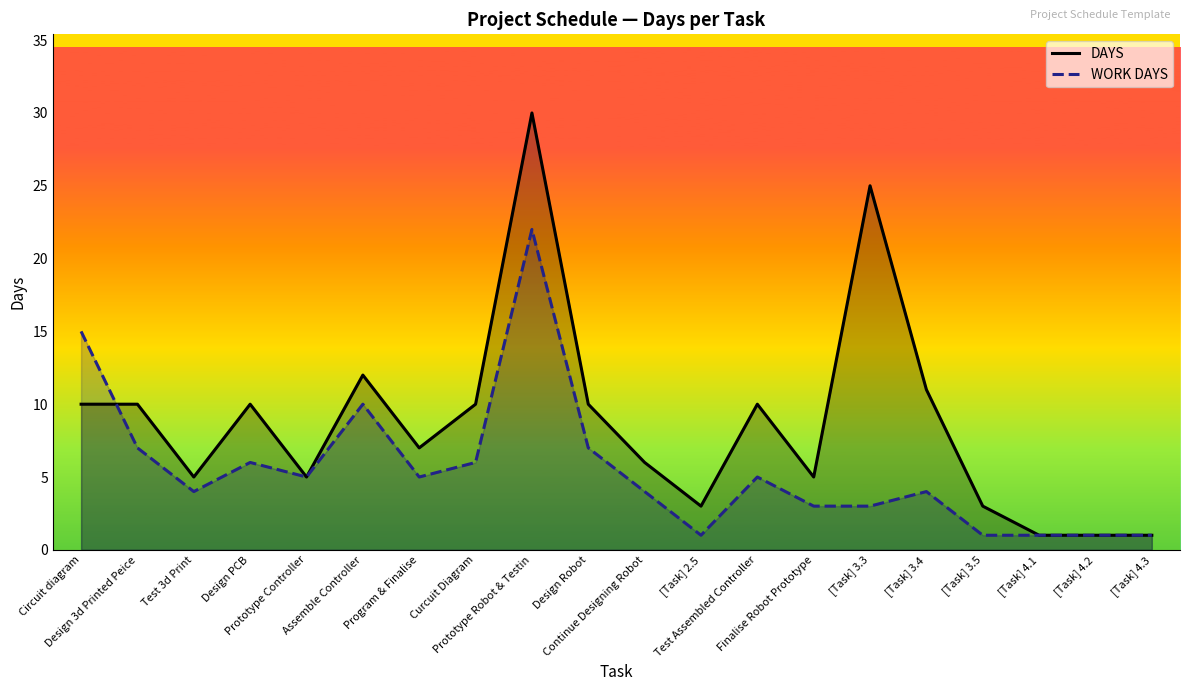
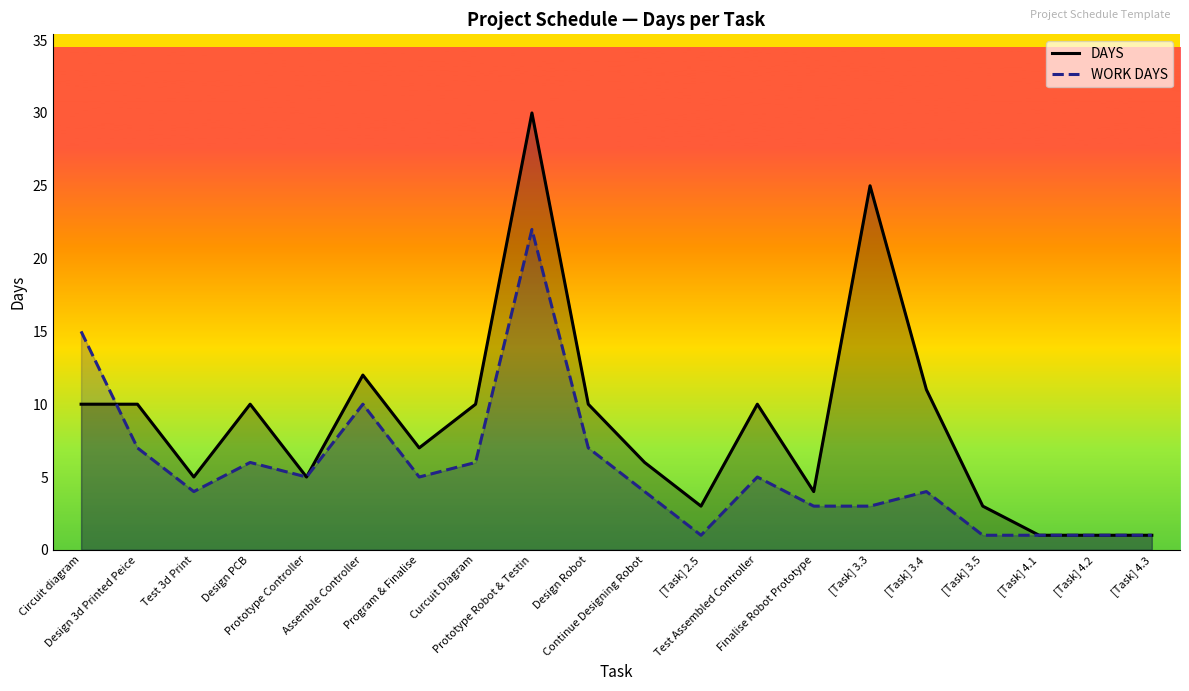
  {
    "DAYS": {
      "Circuit diagram": 10,
      "Design 3d Printed Peice": 10,
      "Test 3d Print": 5,
      "Design PCB": 10,
      "Assemble Controller": 12,
      "Program & Finalise": 7,
      "Curcuit Diagram": 10,
      "Prototype Robot & Testin": 30,
      "Design Robot": 10,
      "Continue Designing Robot": 6,
      "[Task] 2.5": 3,
      "Test Assembled Controller": 10,
-     "Finalise Robot Prototype": 5,
+     "Finalise Robot Prototype": 4,
      "[Task] 3.3": 25,
      "[Task] 3.4": 11,
      "[Task] 3.5": 3
    },
    "WORK DAYS": {
      "Circuit diagram": 15,
      "Design 3d Printed Peice": 7,
      "Test 3d Print": 4,
      "Design PCB": 6,
      "Assemble Controller": 10,
      "Program & Finalise": 5,
      "Curcuit Diagram": 6,
      "Prototype Robot & Testin": 22,
      "Design Robot": 7,
      "Continue Designing Robot": 4,
      "[Task] 2.5": 1,
      "Test Assembled Controller": 5,
      "Finalise Robot Prototype": 3,
      "[Task] 3.3": 3,
      "[Task] 3.4": 4,
      "[Task] 3.5": 1
    }
  }
